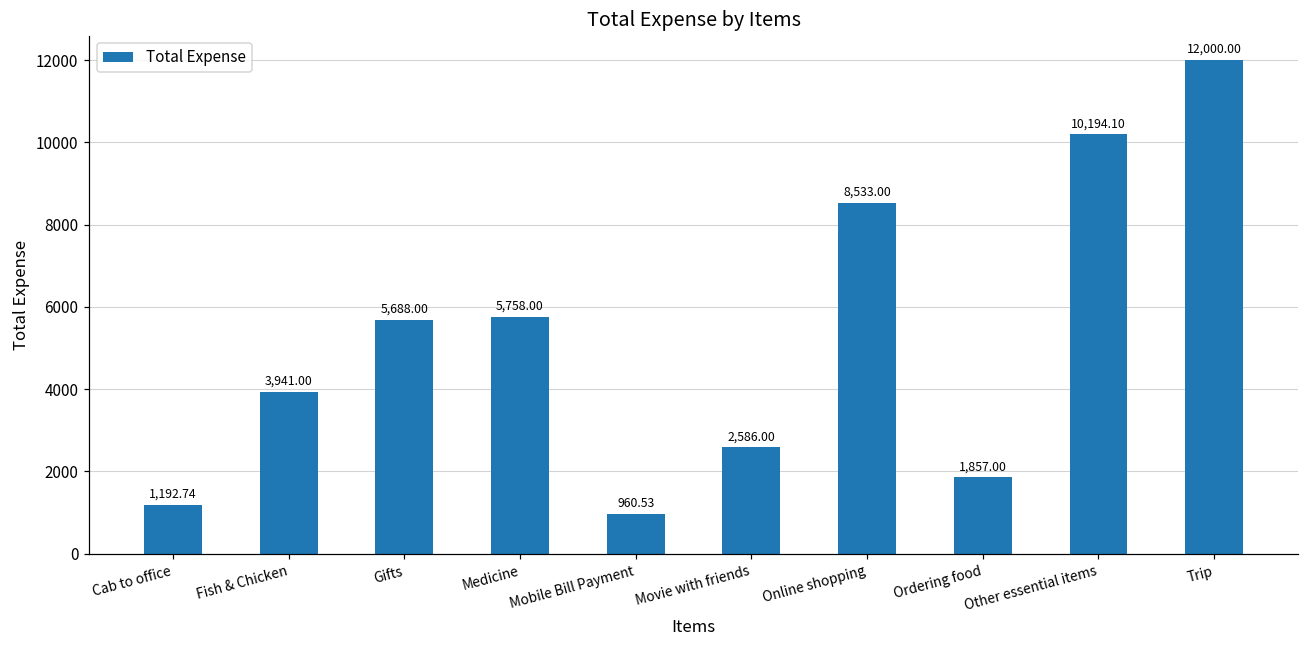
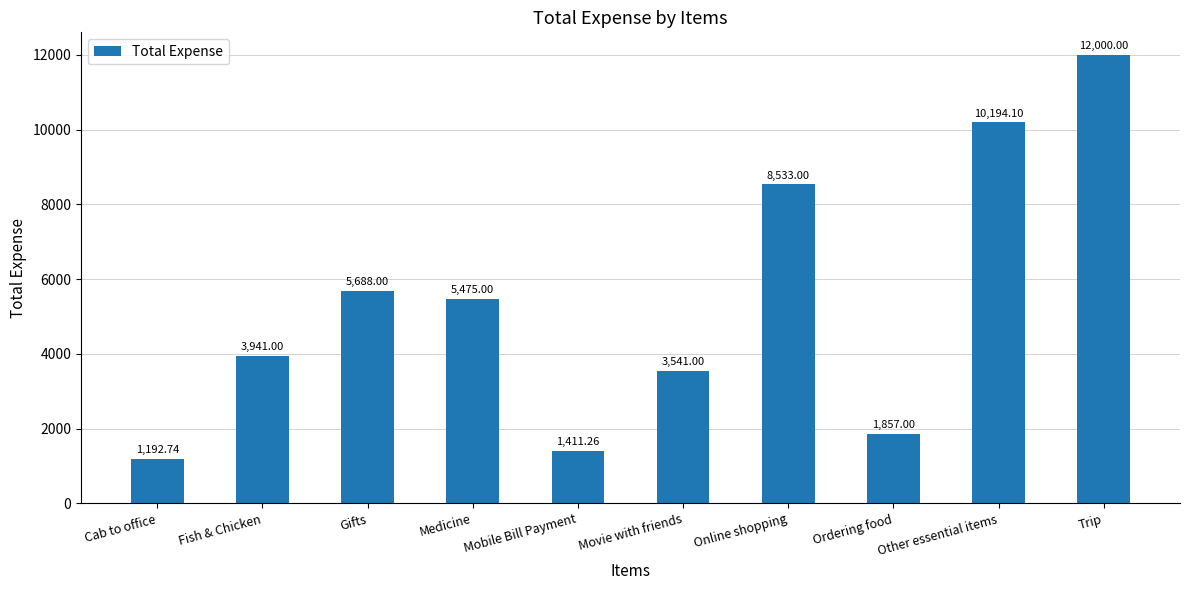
  {
    "Cab to office": "1,192.74",
    "Fish & Chicken": "3,941.00",
    "Gifts": "5,688.00",
-   "Medicine": "5,758.00",
-   "Mobile Bill Payment": "960.53",
-   "Movie with friends": "2,586.00",
+   "Medicine": "5,475.00",
+   "Mobile Bill Payment": "1,411.26",
+   "Movie with friends": "3,541.00",
    "Online shopping": "8,533.00",
    "Ordering food": "1,857.00",
    "Other essential items": "10,194.10",
    "Trip": "12,000.00"
  }
